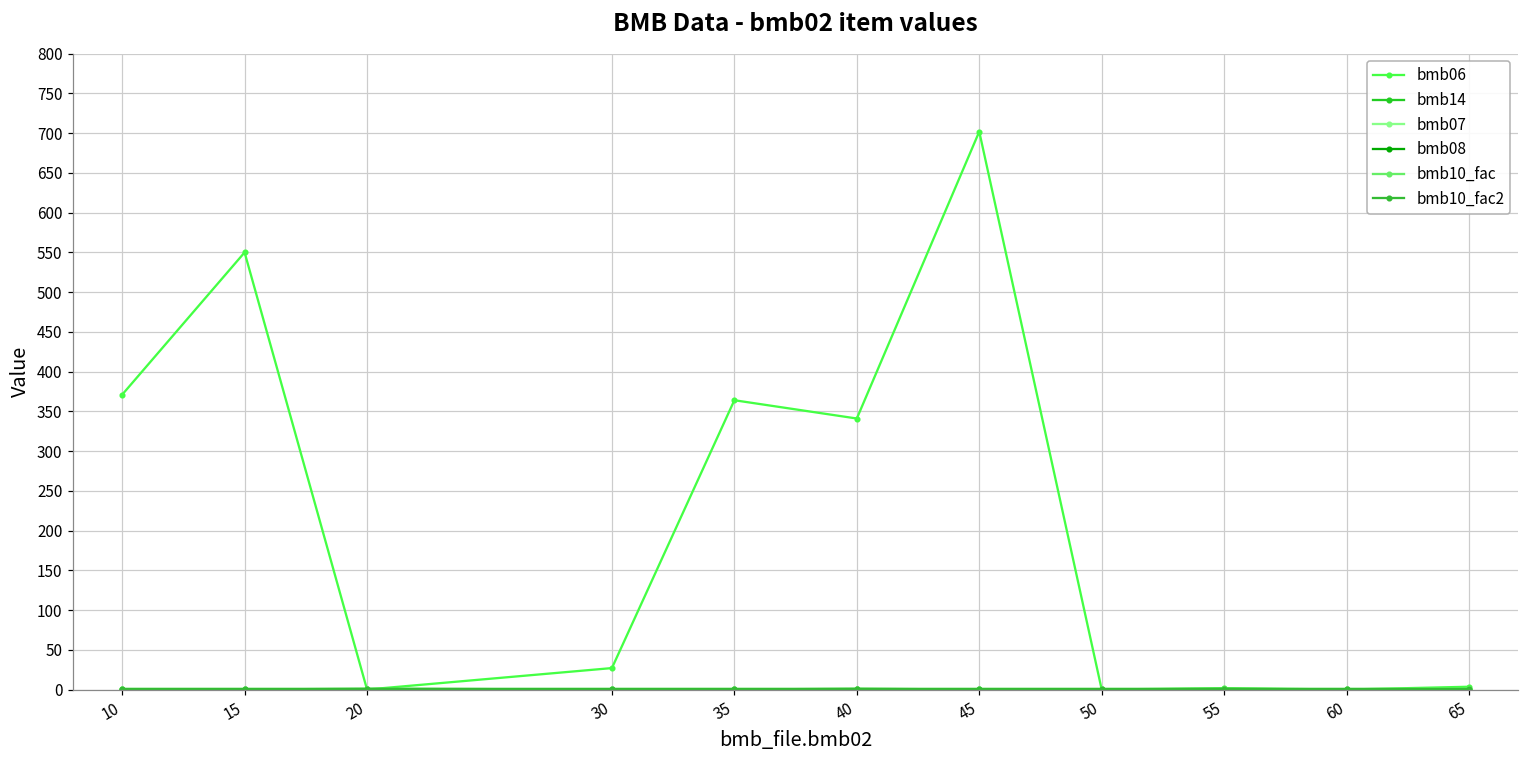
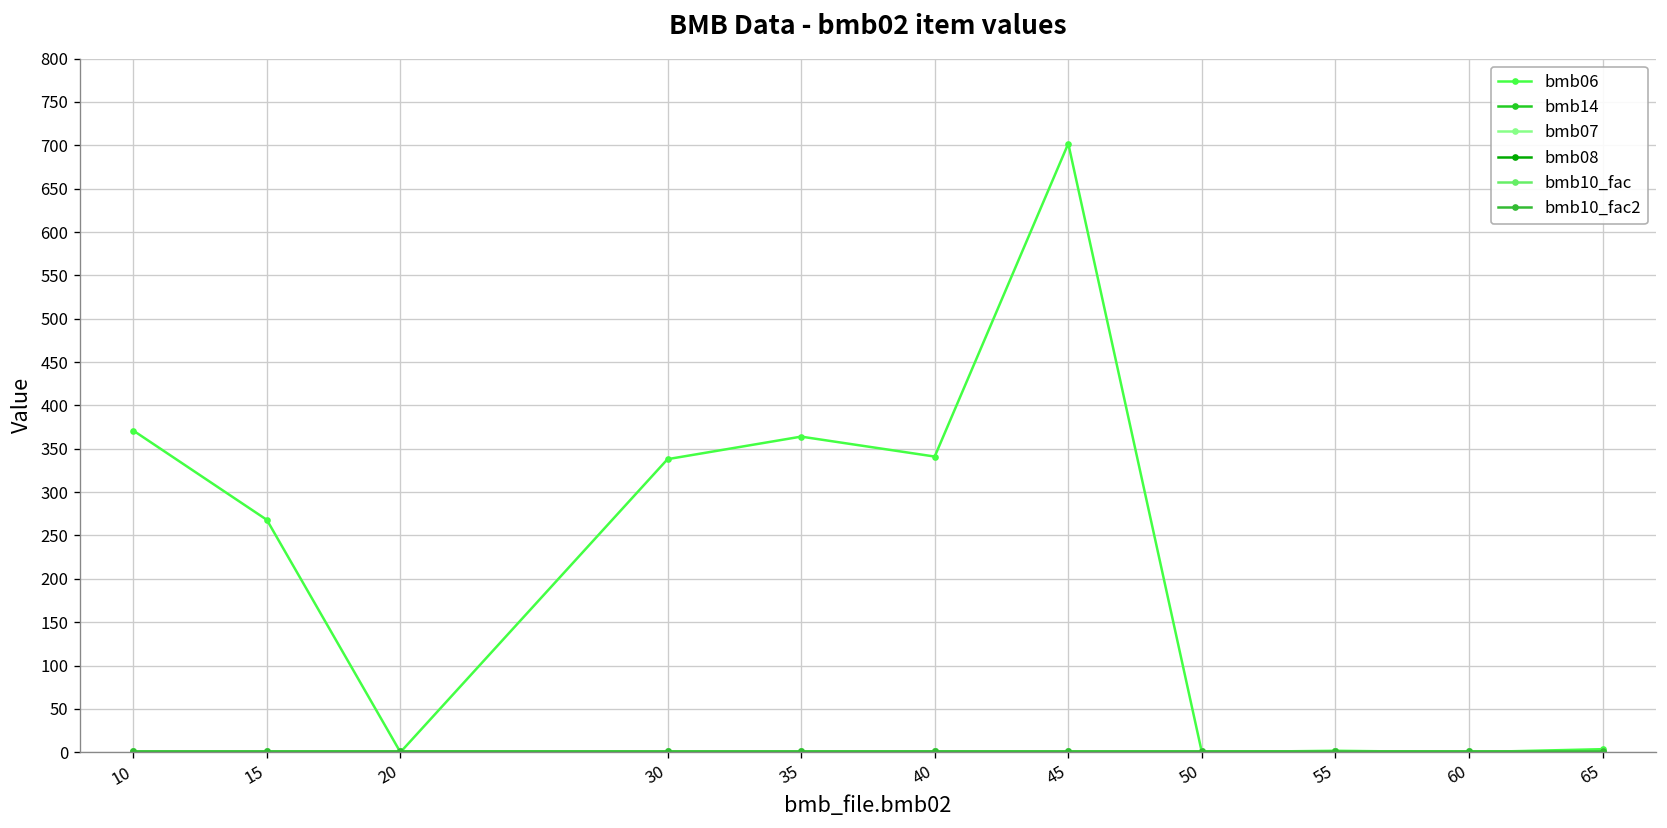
  {
    "bmb06": {
      "10": 370,
-     "15": 550,
-     "30": 30,
+     "15": 270,
+     "30": 340,
      "35": 360,
      "40": 340,
      "45": 700
    }
  }
